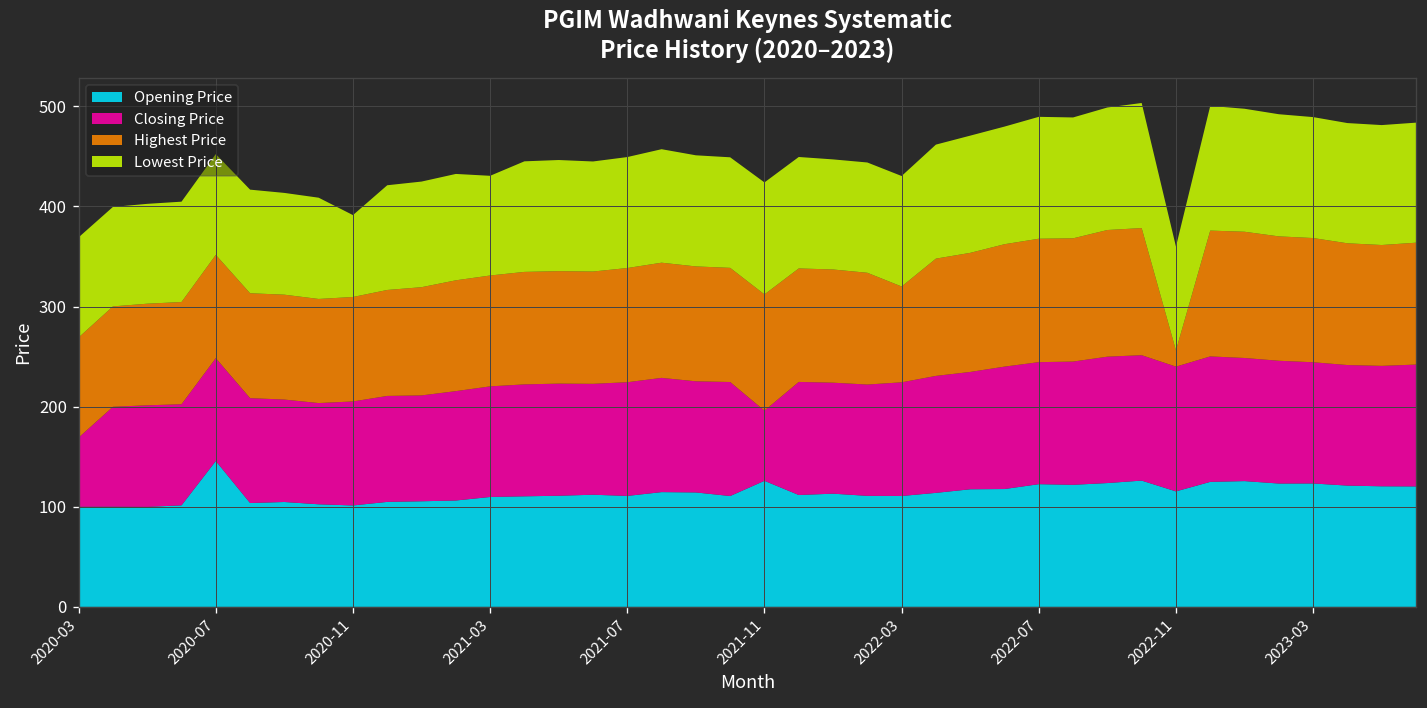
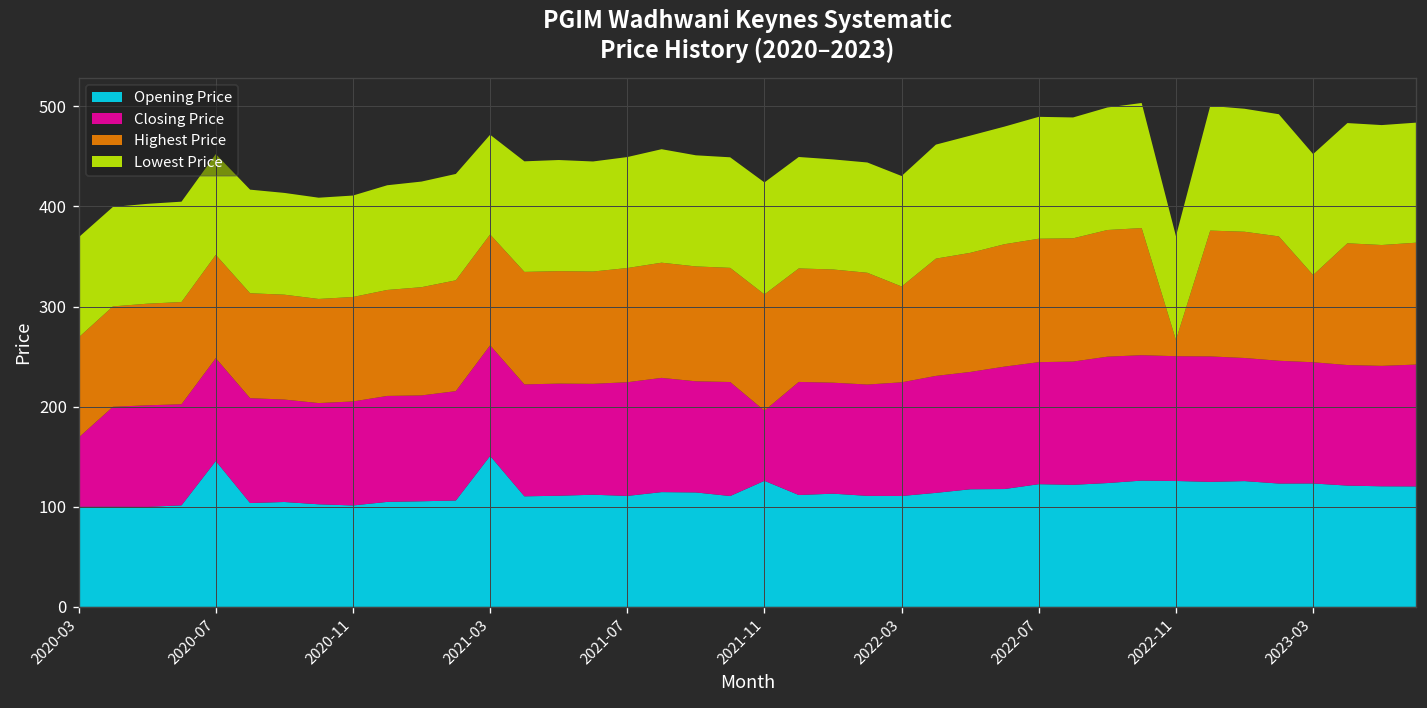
  {
    "Opening Price": {
      "2020-03": 100,
      "2020-07": 150,
      "2020-11": 100,
-     "2021-03": 110,
+     "2021-03": 150,
      "2021-07": 110,
      "2021-11": 130,
      "2022-03": 110,
      "2022-07": 120,
-     "2022-11": 120,
+     "2022-11": 130,
      "2023-03": 120
    },
    "Closing Price": {
      "2020-03": 70,
      "2020-07": 100,
      "2020-11": 100,
      "2021-03": 110,
      "2021-07": 110,
      "2021-11": 70,
      "2022-03": 110,
      "2022-07": 120,
      "2022-11": 120,
      "2023-03": 120
    },
    "Highest Price": {
      "2020-03": 100,
      "2020-07": 100,
      "2020-11": 100,
      "2021-03": 110,
      "2021-07": 110,
      "2021-11": 120,
      "2022-03": 100,
      "2022-07": 120,
      "2022-11": 20,
-     "2023-03": 120
+     "2023-03": 90
    },
    "Lowest Price": {
      "2020-03": 100,
-     "2020-11": 80,
+     "2020-11": 100,
      "2021-03": 100,
      "2021-07": 110,
      "2021-11": 110,
      "2022-03": 110,
      "2022-07": 120,
      "2022-11": 100,
      "2023-03": 120
    }
  }
